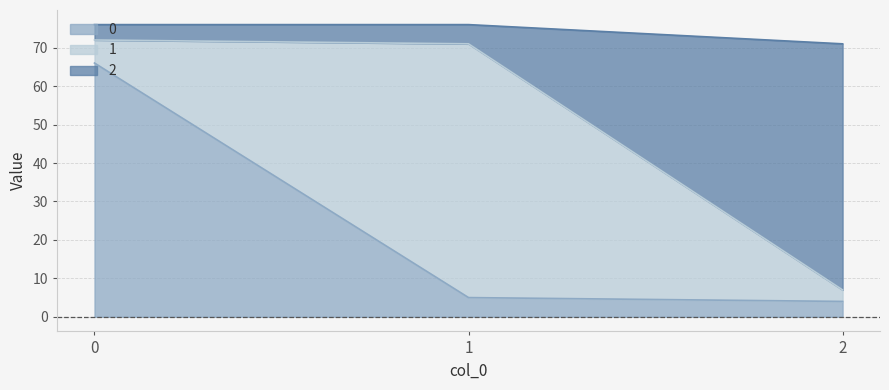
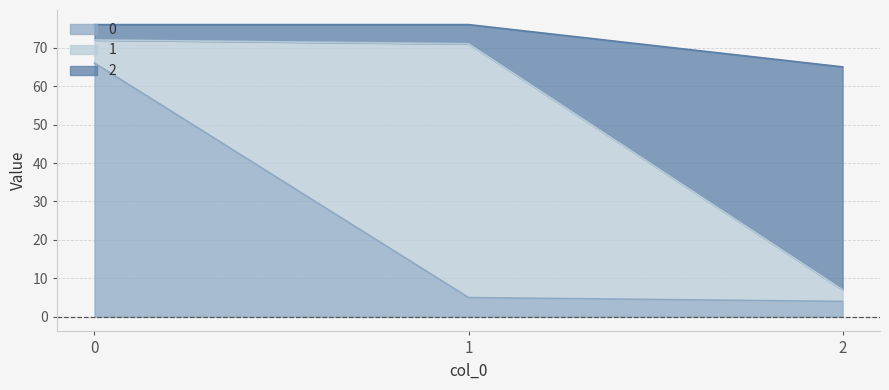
  {
    "2": {
      "0": 4,
      "1": 5,
-     "2": 64
+     "2": 58
    }
  }
